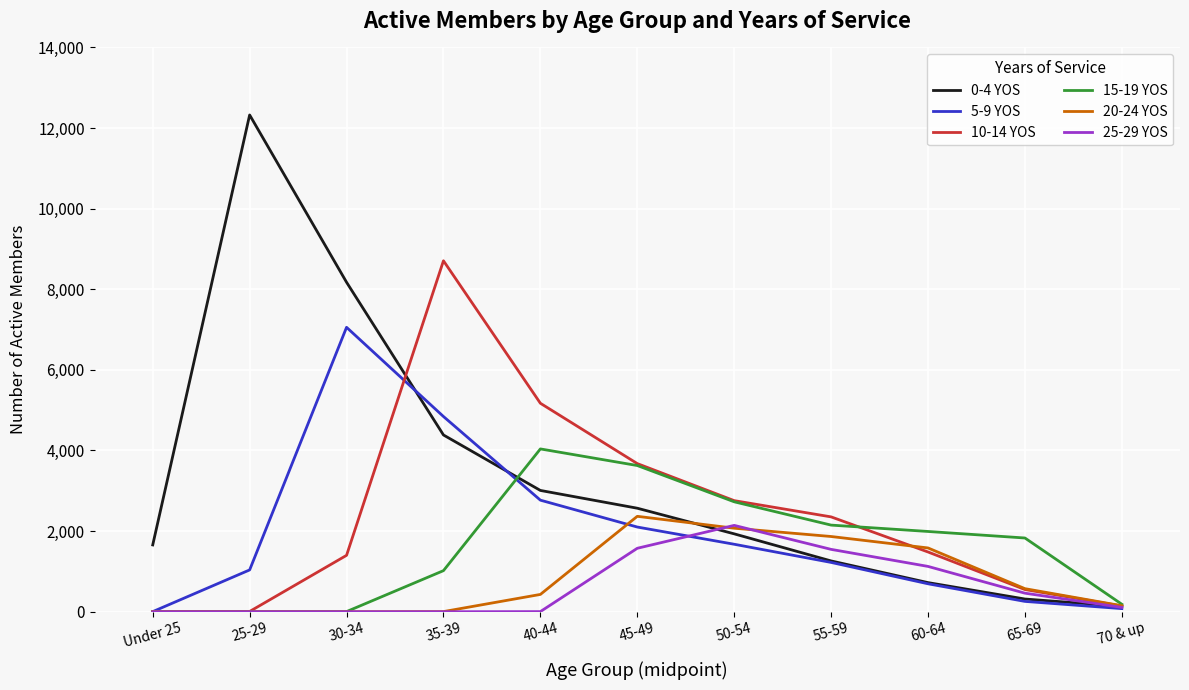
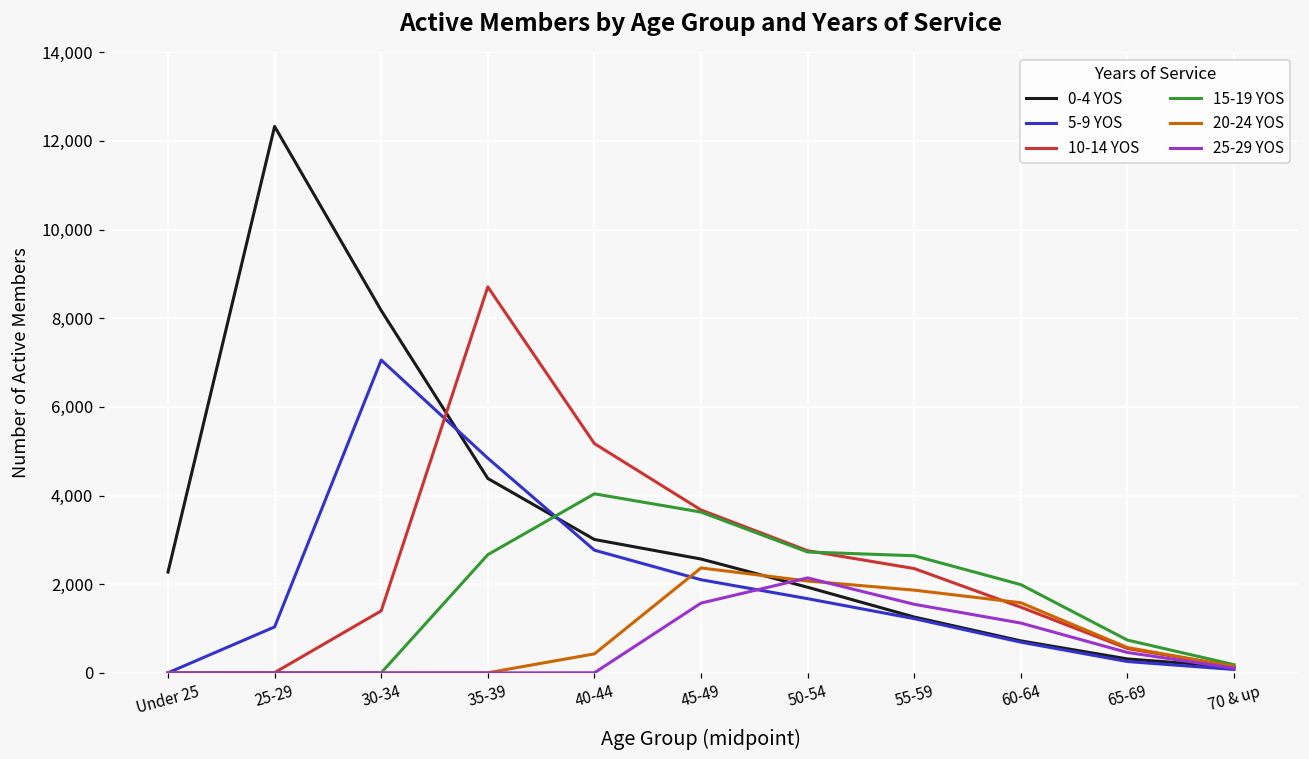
  {
    "0-4 YOS": {
-     "Under 25": "1,700",
+     "Under 25": "2,300",
      "25-29": "12,300",
      "30-34": "8,200",
      "35-39": "4,400",
      "40-44": "3,000",
      "45-49": "2,600",
      "50-54": "1,900"
    },
    "5-9 YOS": {
      "25-29": "1,000",
      "30-34": "7,100",
      "35-39": "4,800",
      "40-44": "2,800",
      "45-49": "2,100",
      "50-54": "1,700"
    },
    "10-14 YOS": {
      "30-34": "1,400",
      "35-39": "8,700",
      "40-44": "5,200",
      "55-59": "2,400",
      "60-64": "1,500"
    },
    "15-19 YOS": {
-     "35-39": "1,000",
+     "35-39": "2,700",
      "40-44": "4,000",
-     "55-59": "2,100",
+     "55-59": "2,600",
      "60-64": "2,000",
-     "65-69": "1,800"
+     "65-69": "700"
    },
    "20-24 YOS": {
      "40-44": "400",
      "45-49": "2,400",
      "50-54": "2,100",
      "55-59": "1,900",
      "60-64": "1,600"
    },
    "25-29 YOS": {
      "40-44": "0",
      "45-49": "1,600",
      "50-54": "2,100",
      "55-59": "1,500",
      "60-64": "1,100",
      "65-69": "500"
    }
  }
